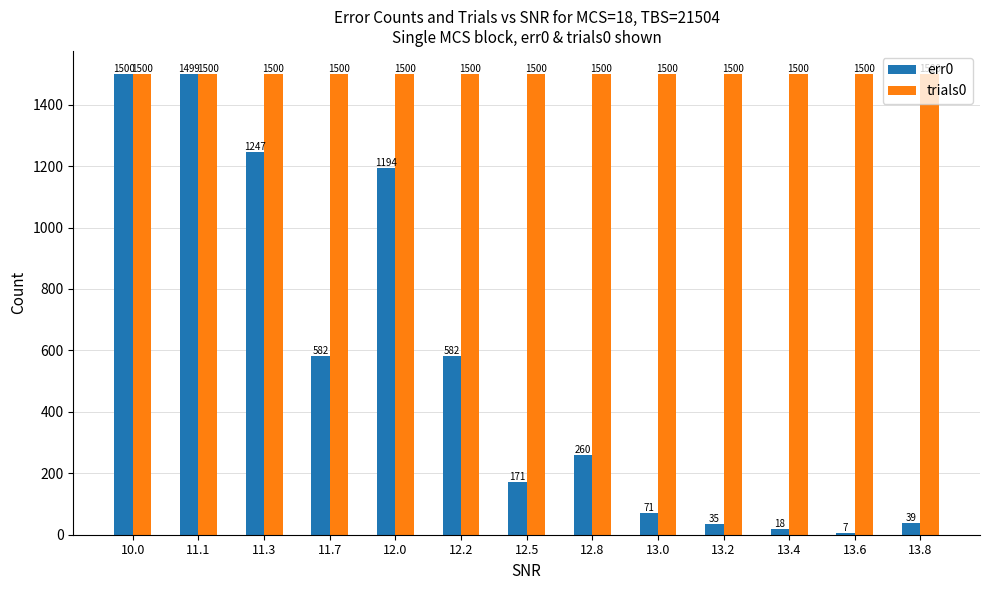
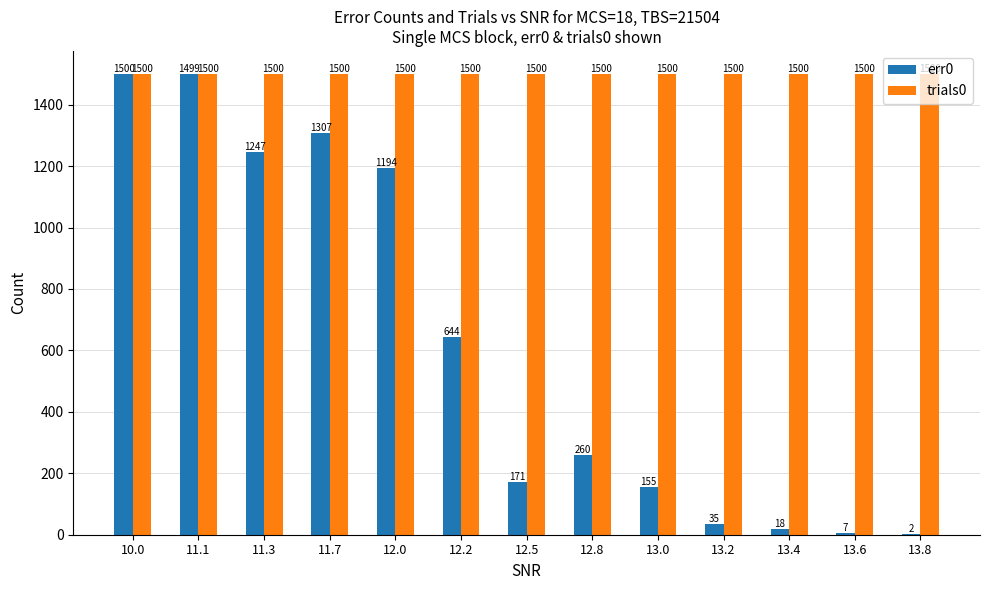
  {
    "err0": {
      "11.3": 1247,
-     "11.7": 582,
+     "11.7": 1307,
      "12.0": 1194,
-     "12.2": 582,
+     "12.2": 644,
      "12.5": 171,
      "12.8": 260,
-     "13.0": 71,
+     "13.0": 155,
      "13.2": 35,
      "13.4": 18,
      "13.6": 7,
-     "13.8": 39
+     "13.8": 2
    },
    "trials0": {
      "11.3": 1500,
      "11.7": 1500,
      "12.0": 1500,
      "12.2": 1500,
      "12.5": 1500,
      "12.8": 1500,
      "13.0": 1500,
      "13.2": 1500,
      "13.4": 1500,
      "13.6": 1500
    }
  }
